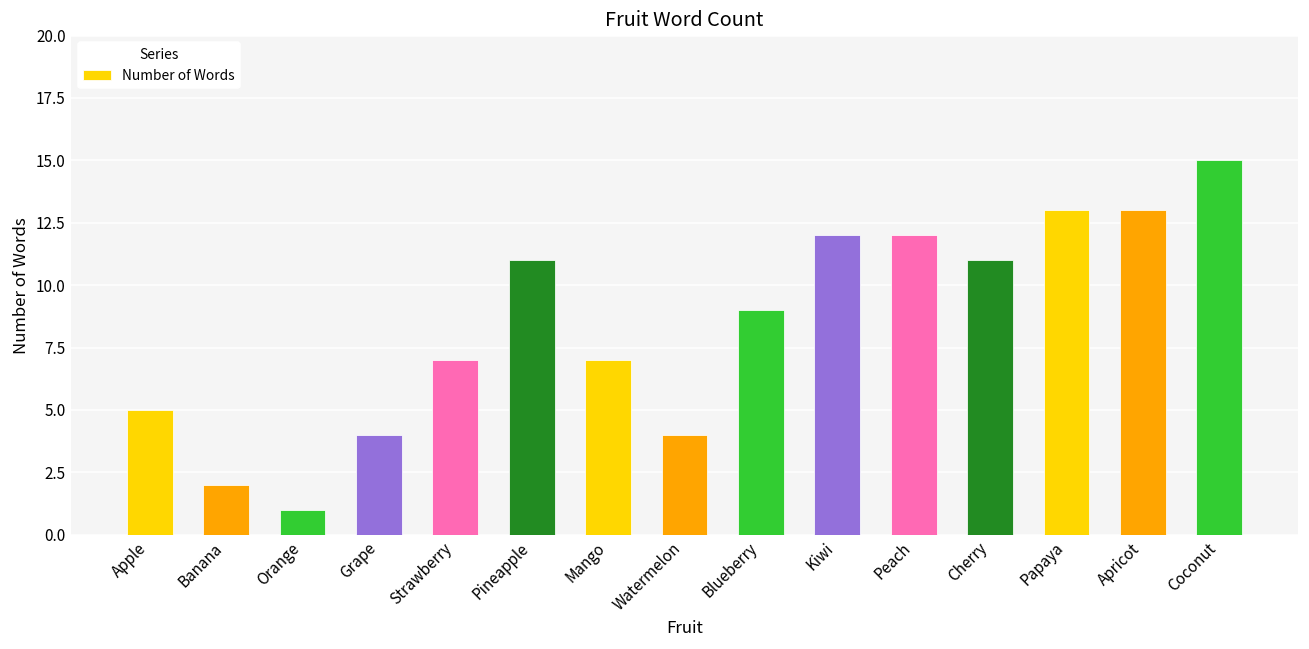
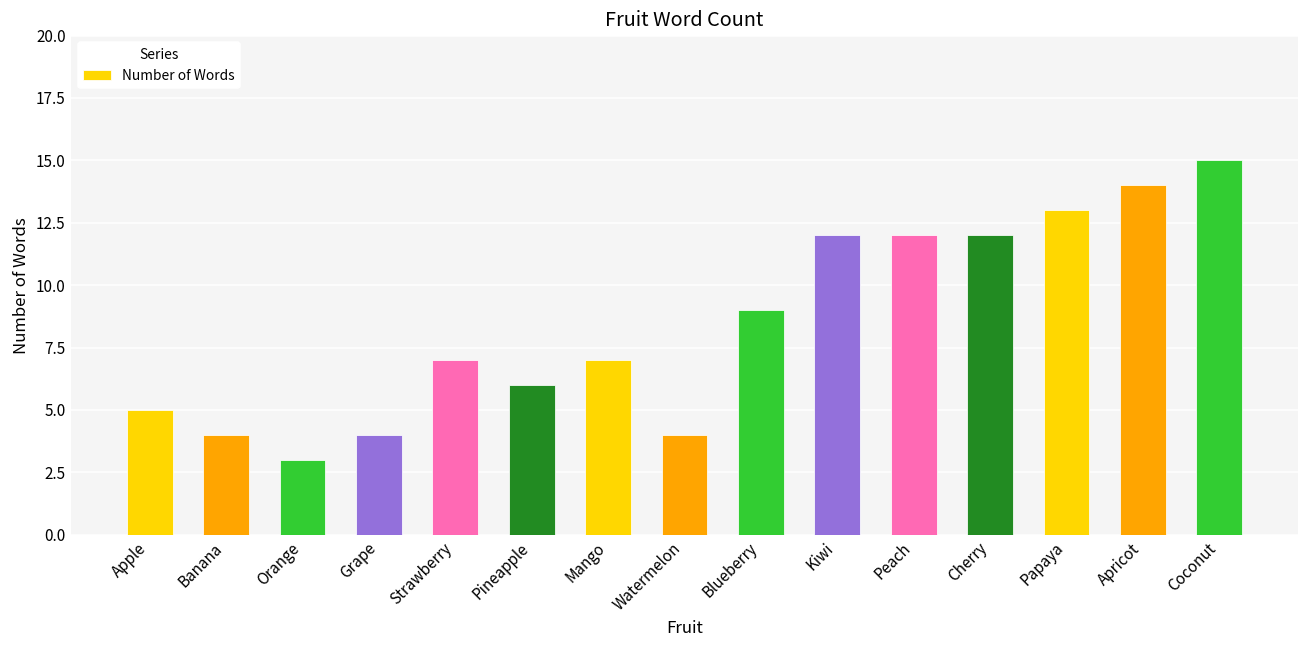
  {
    "Apple": 5,
-   "Banana": 2,
-   "Orange": 1,
+   "Banana": 4,
+   "Orange": 3,
    "Grape": 4,
    "Strawberry": 7,
-   "Pineapple": 11,
+   "Pineapple": 6,
    "Mango": 7,
    "Watermelon": 4,
    "Blueberry": 9,
    "Kiwi": 12,
    "Peach": 12,
-   "Cherry": 11,
+   "Cherry": 12,
    "Papaya": 13,
-   "Apricot": 13,
+   "Apricot": 14,
    "Coconut": 15
  }
